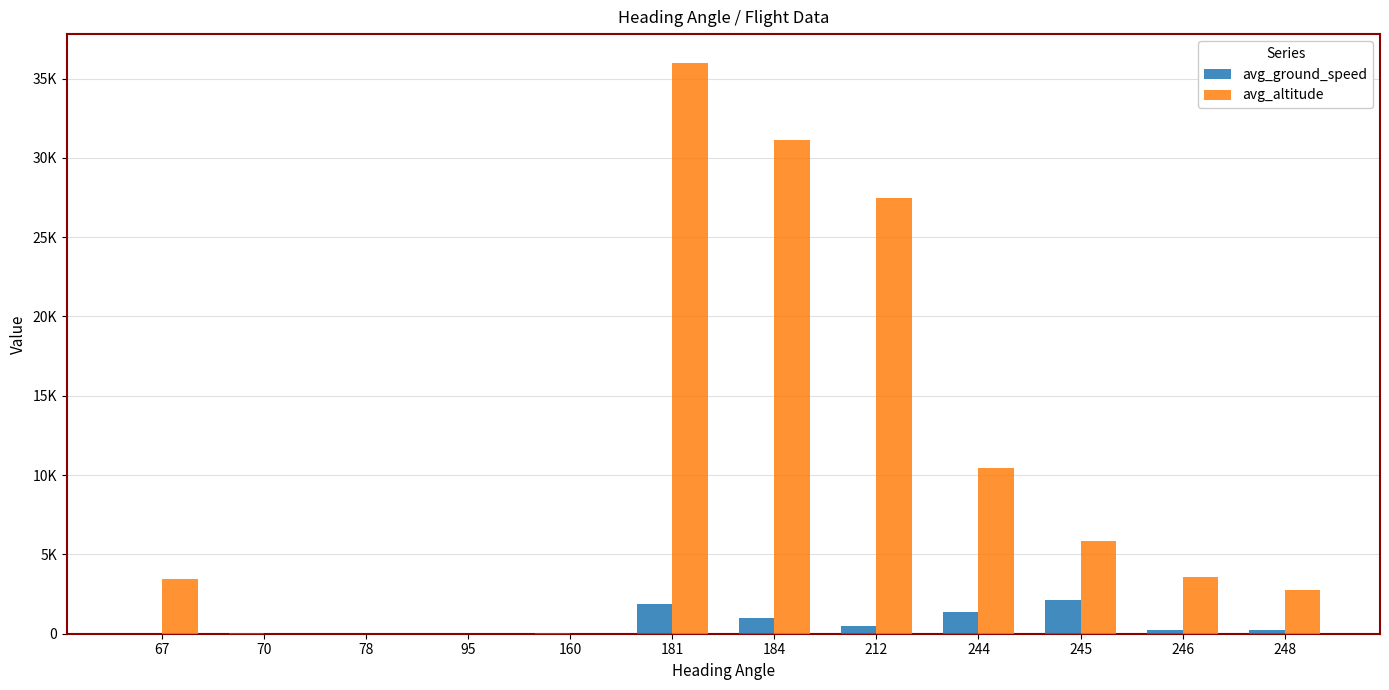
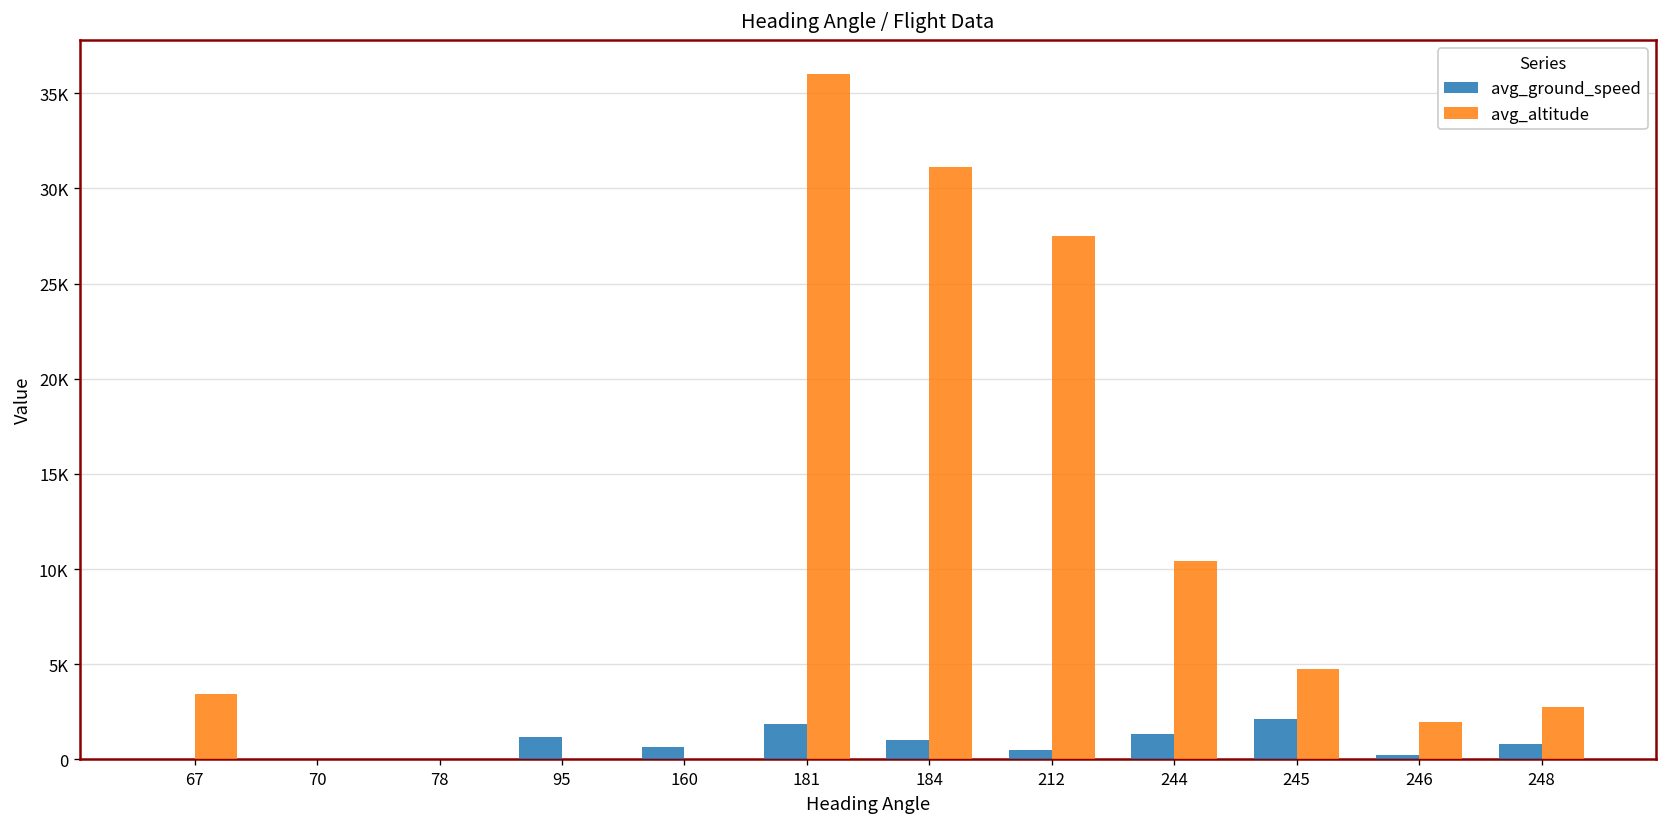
  {
    "avg_ground_speed": {
-     "95": 0,
-     "160": 0,
+     "95": 1200,
+     "160": 600,
      "181": 1800,
      "184": 1000,
      "212": 500,
      "244": 1400,
      "245": 2100,
      "246": 200,
-     "248": 200
+     "248": 800
    },
    "avg_altitude": {
      "67": 3500,
      "70": 0,
      "78": 0,
      "95": 0,
      "160": 0,
      "181": 36000,
      "184": 31100,
      "212": 27500,
      "244": 10400,
-     "245": 5900,
-     "246": 3600,
+     "245": 4800,
+     "246": 2000,
      "248": 2800
    }
  }
